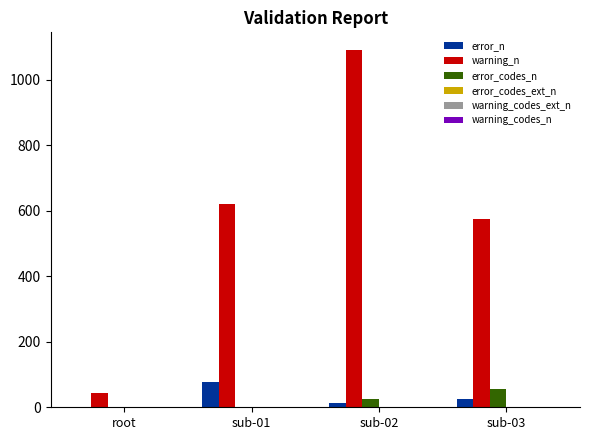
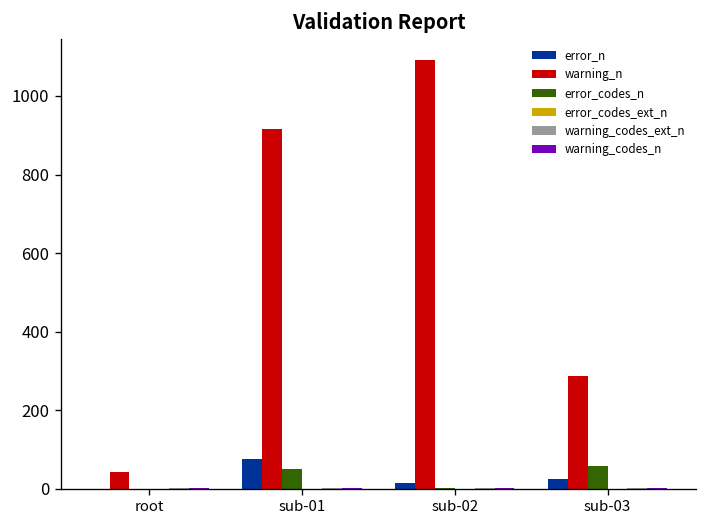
  {
    "error_n": {
      "root": 0,
      "sub-01": 80,
      "sub-02": 10,
      "sub-03": 20
    },
    "warning_n": {
      "root": 40,
-     "sub-01": 620,
+     "sub-01": 920,
      "sub-02": 1090,
-     "sub-03": 570
+     "sub-03": 290
    },
    "error_codes_n": {
      "root": 0,
-     "sub-01": 0,
-     "sub-02": 30,
+     "sub-01": 50,
+     "sub-02": 0,
      "sub-03": 60
    },
    "error_codes_ext_n": {
      "root": 0,
      "sub-01": 0,
      "sub-02": 0,
      "sub-03": 0
    }
  }
